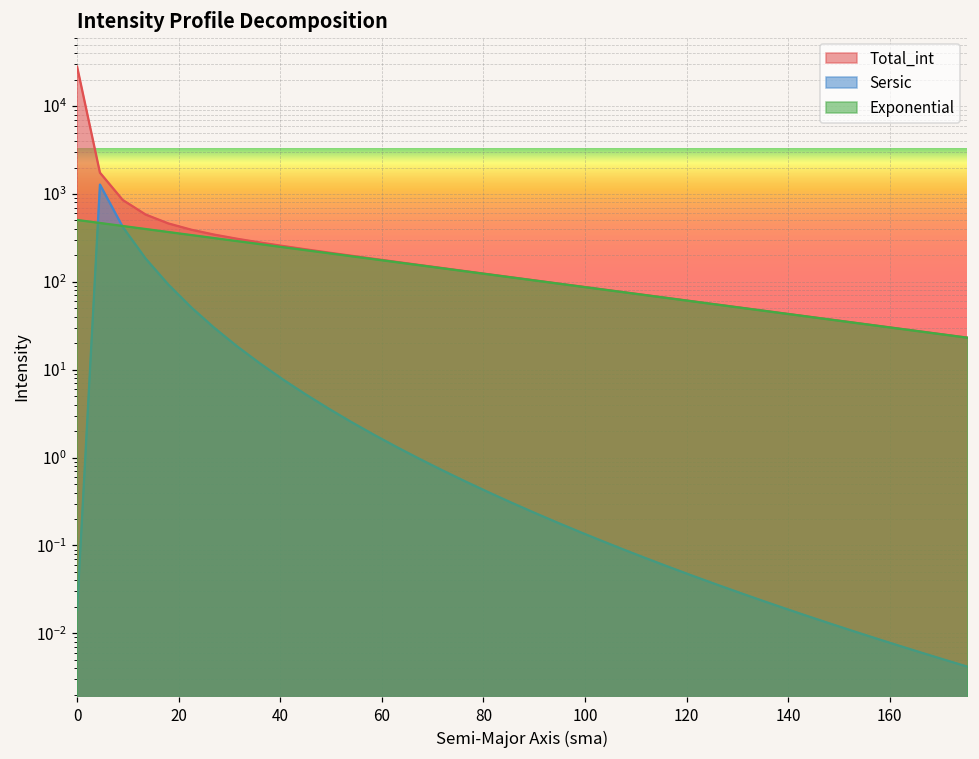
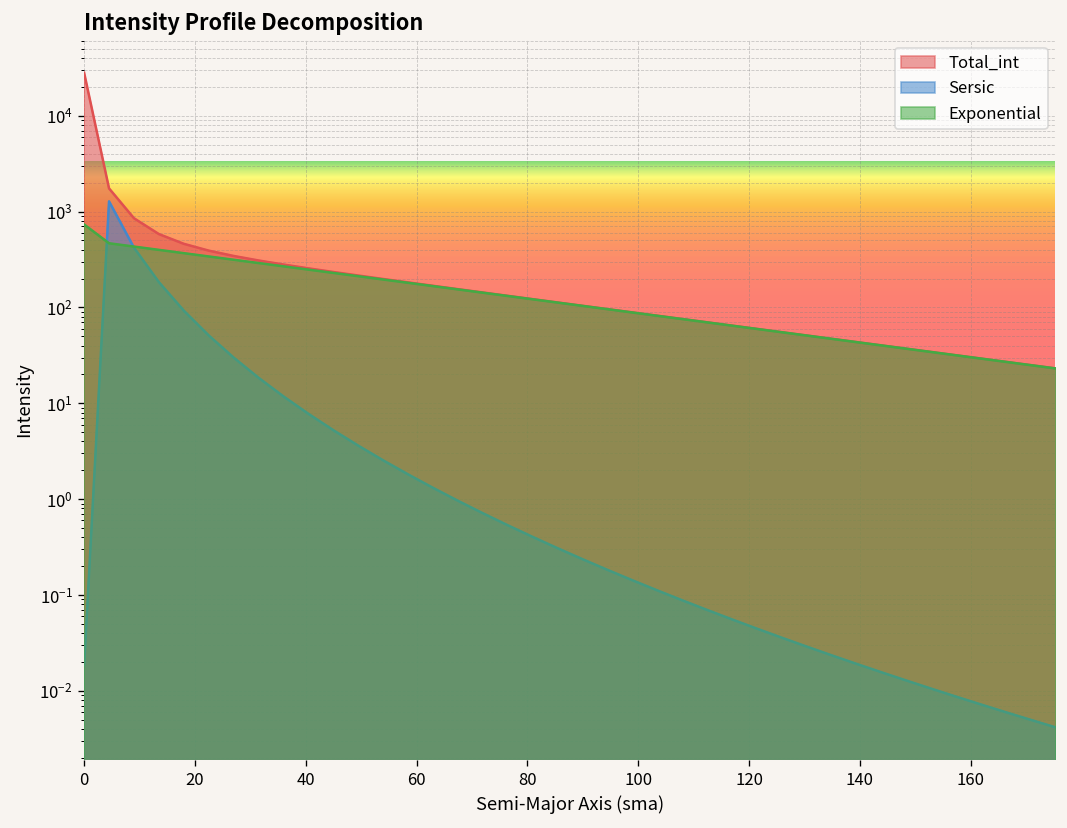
  {
    "Total_int": {
      "0": 28000
    },
    "Sersic": {
      "0": 0.019
    },
    "Exponential": {
-     "0": 500
+     "0": 700
    }
  }
